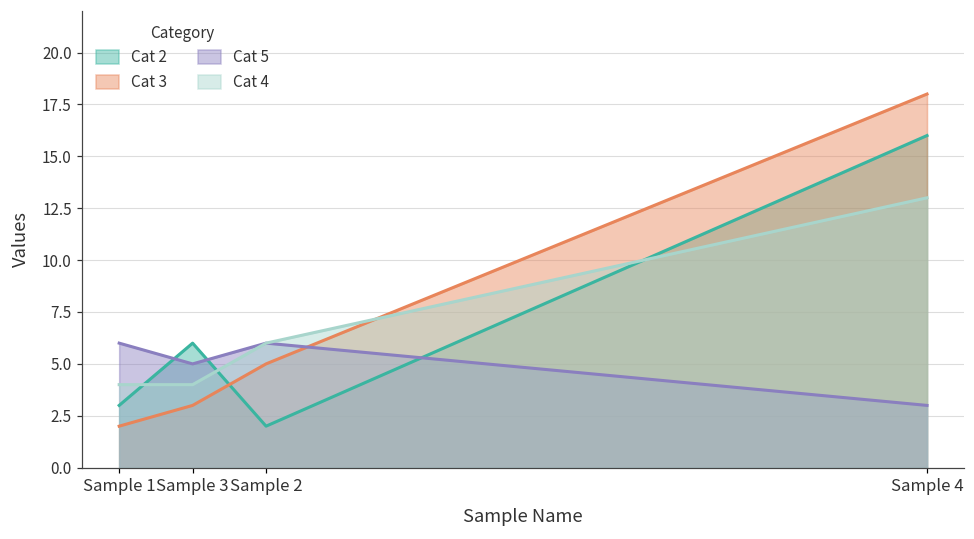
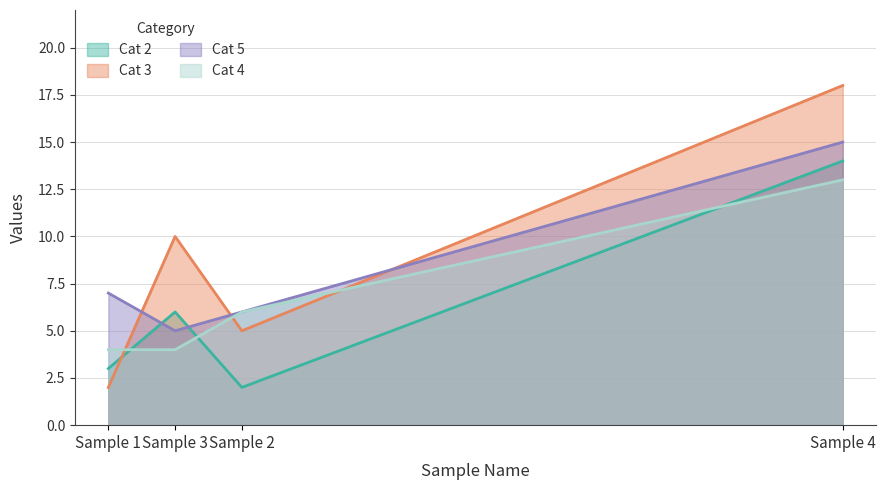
  {
    "Cat 2": {
      "Sample 1": 3,
      "Sample 3": 6,
      "Sample 2": 2,
-     "Sample 4": 16
+     "Sample 4": 14
    },
    "Cat 3": {
      "Sample 1": 2,
-     "Sample 3": 3,
+     "Sample 3": 10,
      "Sample 2": 5,
      "Sample 4": 18
    },
    "Cat 5": {
-     "Sample 1": 6,
+     "Sample 1": 7,
      "Sample 3": 5,
-     "Sample 4": 3
+     "Sample 4": 15
    },
    "Cat 4": {
      "Sample 1": 4,
      "Sample 3": 4,
      "Sample 4": 13
    }
  }
